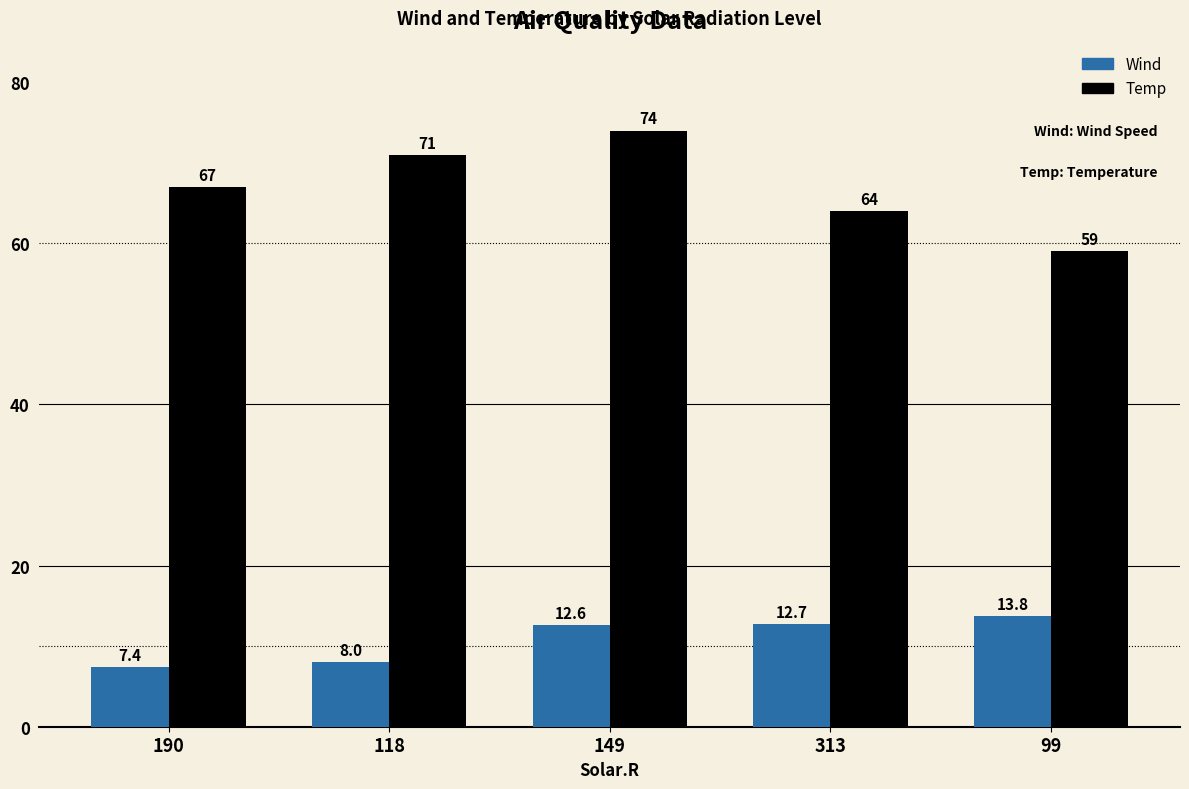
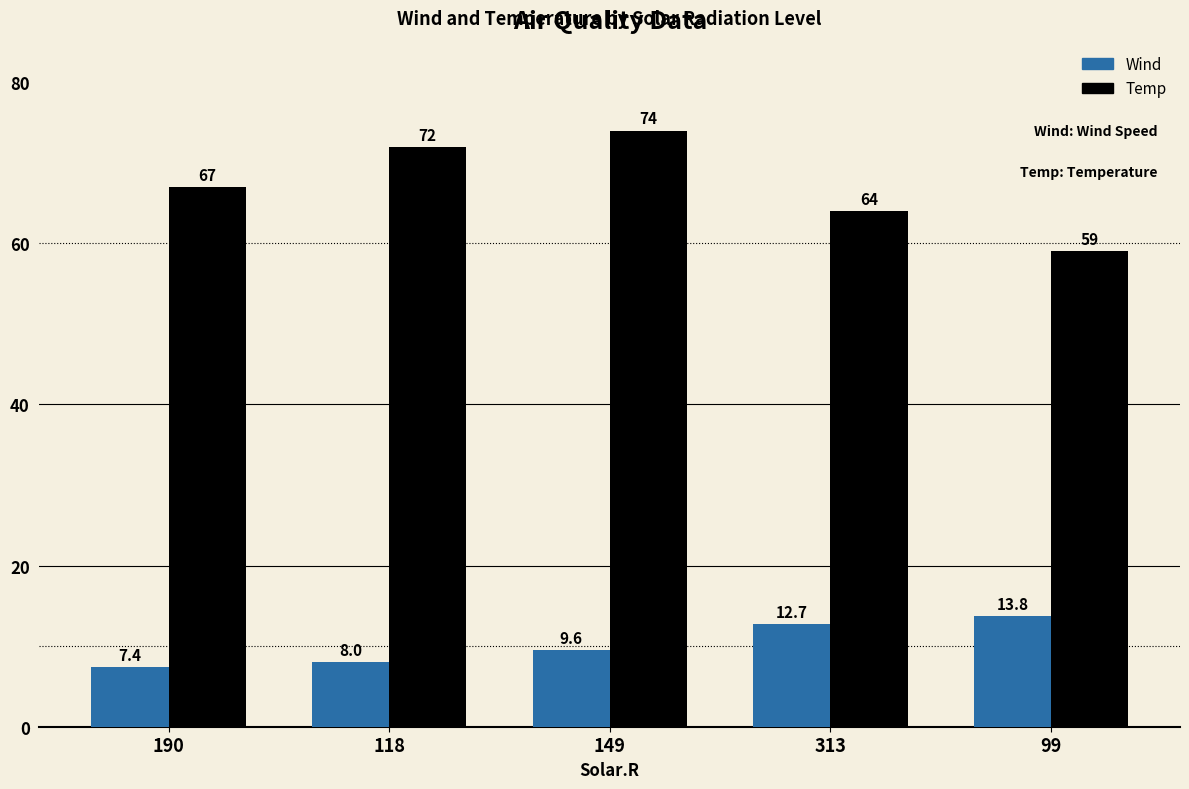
  {
    "Wind": {
      "190": 7.4,
      "118": 8.0,
-     "149": 12.6,
+     "149": 9.6,
      "313": 12.7,
      "99": 13.8
    },
    "Temp": {
      "190": 67,
-     "118": 71,
+     "118": 72,
      "149": 74,
      "313": 64,
      "99": 59
    }
  }
